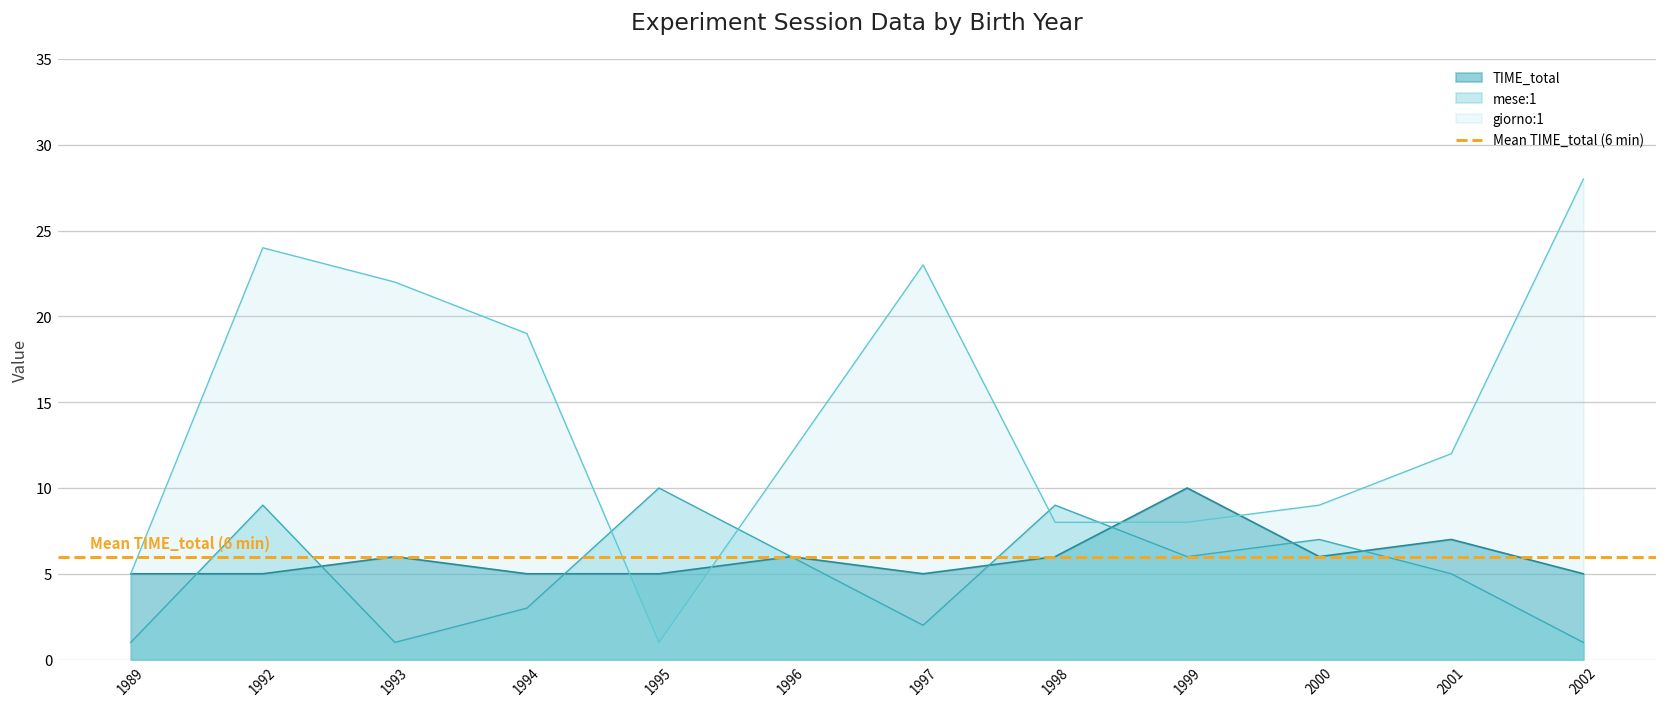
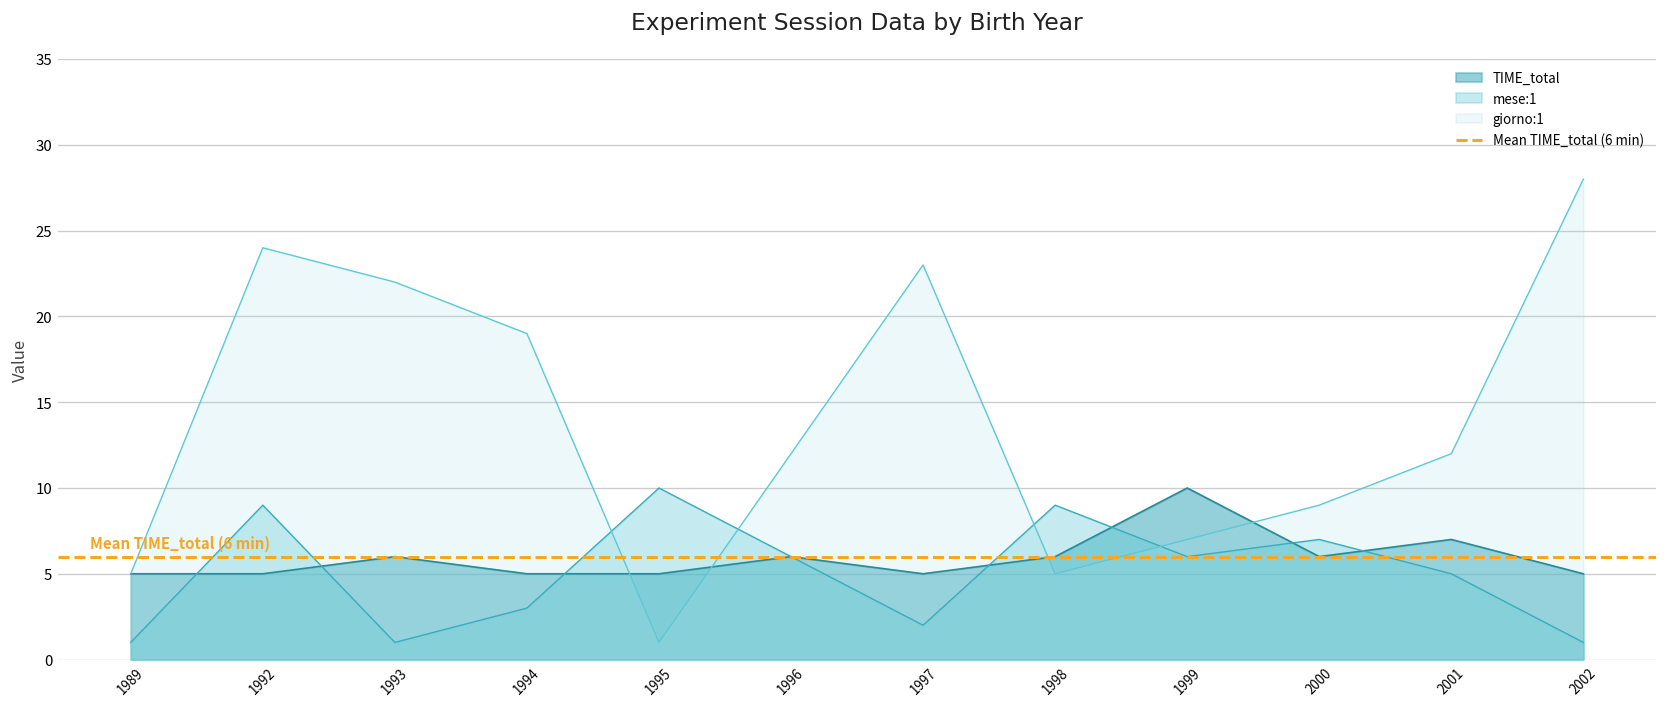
  {
    "giorno:1": {
      "1992": 24,
      "1993": 22,
      "1994": 19,
      "1995": 1,
      "1996": 12,
      "1997": 23,
-     "1998": 8,
-     "1999": 8,
+     "1998": 5,
+     "1999": 7,
      "2000": 9,
      "2001": 12,
      "2002": 28
    }
  }
